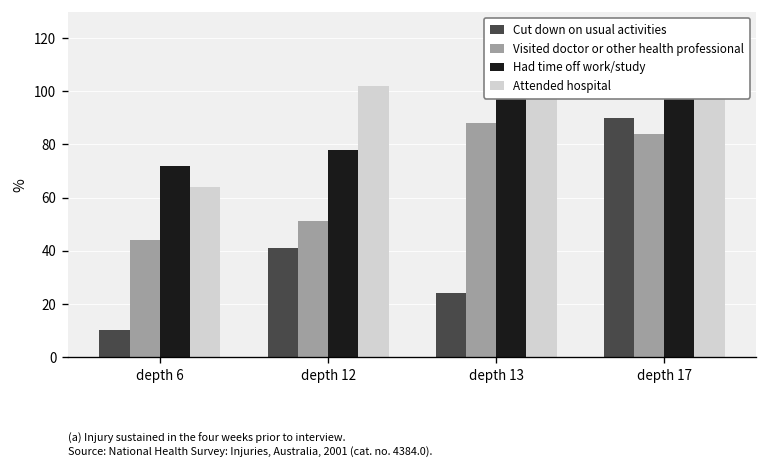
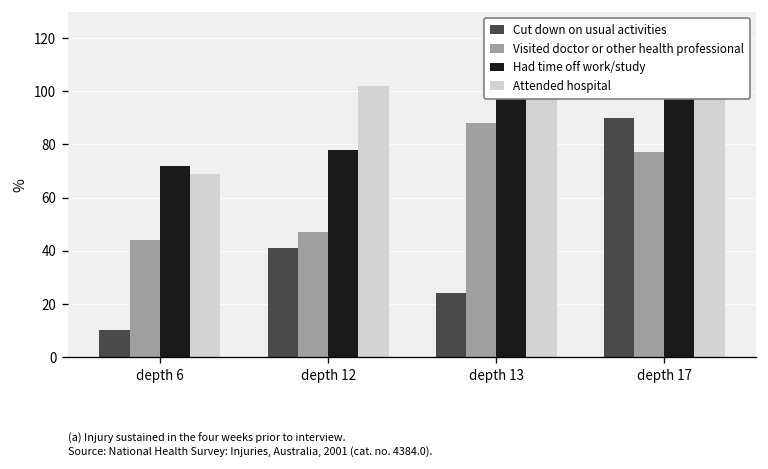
  {
    "Cut down on usual activities": {
      "depth 6": 10,
      "depth 12": 41,
      "depth 13": 24,
      "depth 17": 90
    },
    "Visited doctor or other health professional": {
      "depth 6": 44,
-     "depth 12": 51,
+     "depth 12": 47,
      "depth 13": 88,
-     "depth 17": 84
+     "depth 17": 77
    },
    "Had time off work/study": {
      "depth 6": 72,
      "depth 12": 78
    },
    "Attended hospital": {
-     "depth 6": 64,
+     "depth 6": 69,
      "depth 12": 102
    }
  }
